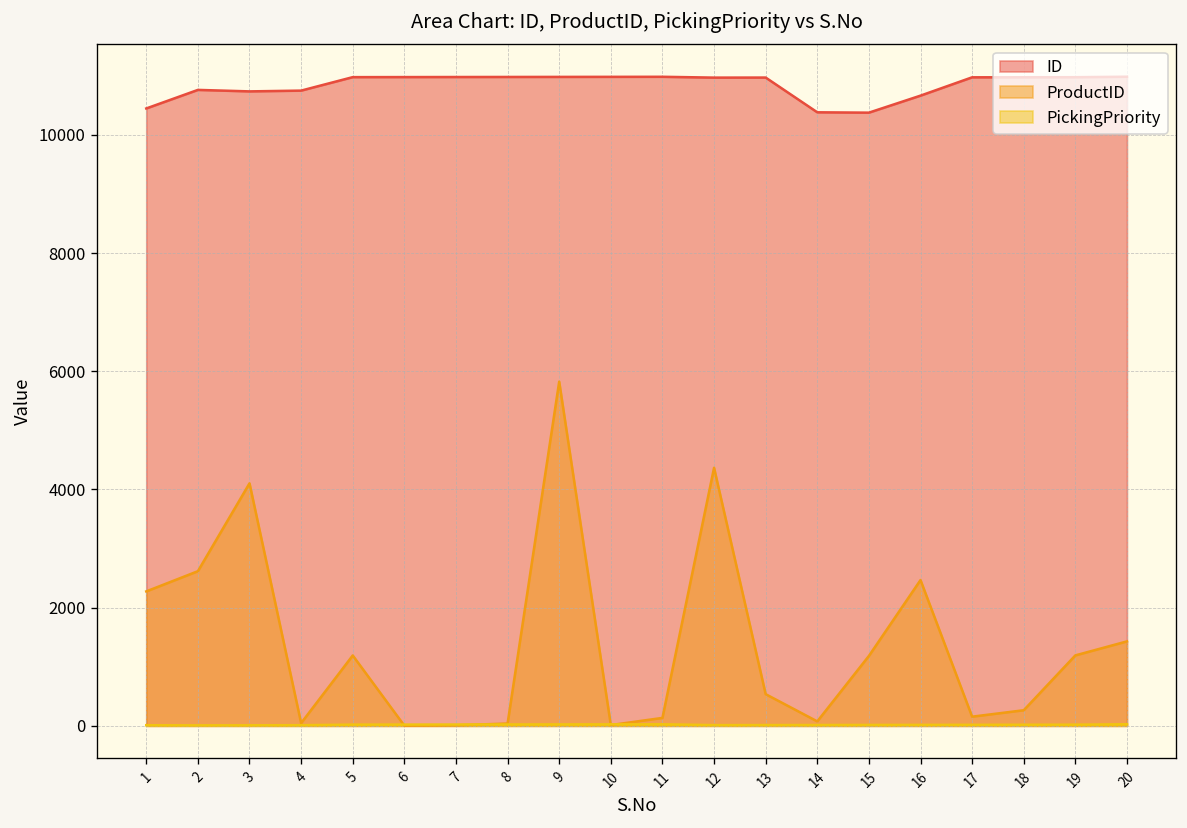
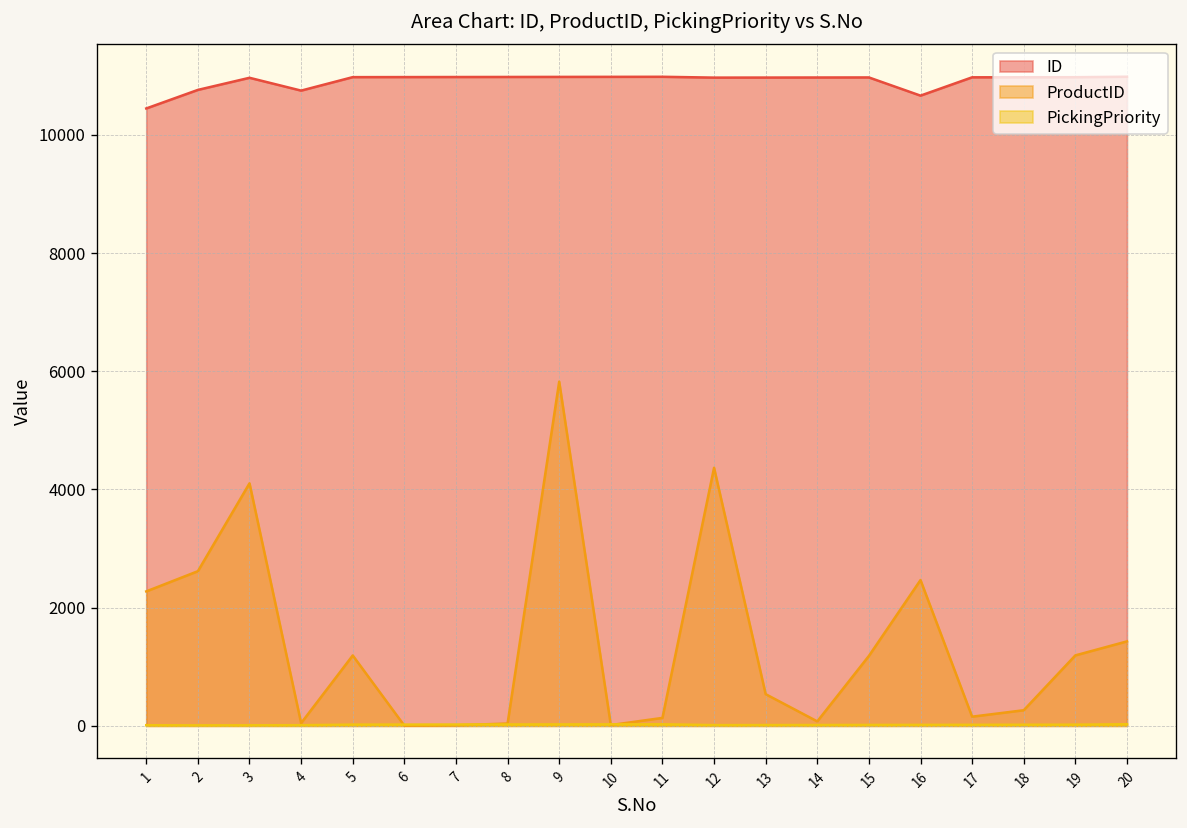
  {
    "ID": {
      "1": 10400,
      "2": 10800,
-     "3": 10700,
+     "3": 11000,
      "4": 10800,
      "5": 11000,
      "6": 11000,
      "7": 11000,
      "8": 11000,
      "9": 11000,
      "10": 11000,
      "11": 11000,
      "12": 11000,
      "13": 11000,
-     "14": 10400,
-     "15": 10400,
+     "14": 11000,
+     "15": 11000,
      "16": 10700,
      "17": 11000
    }
  }
